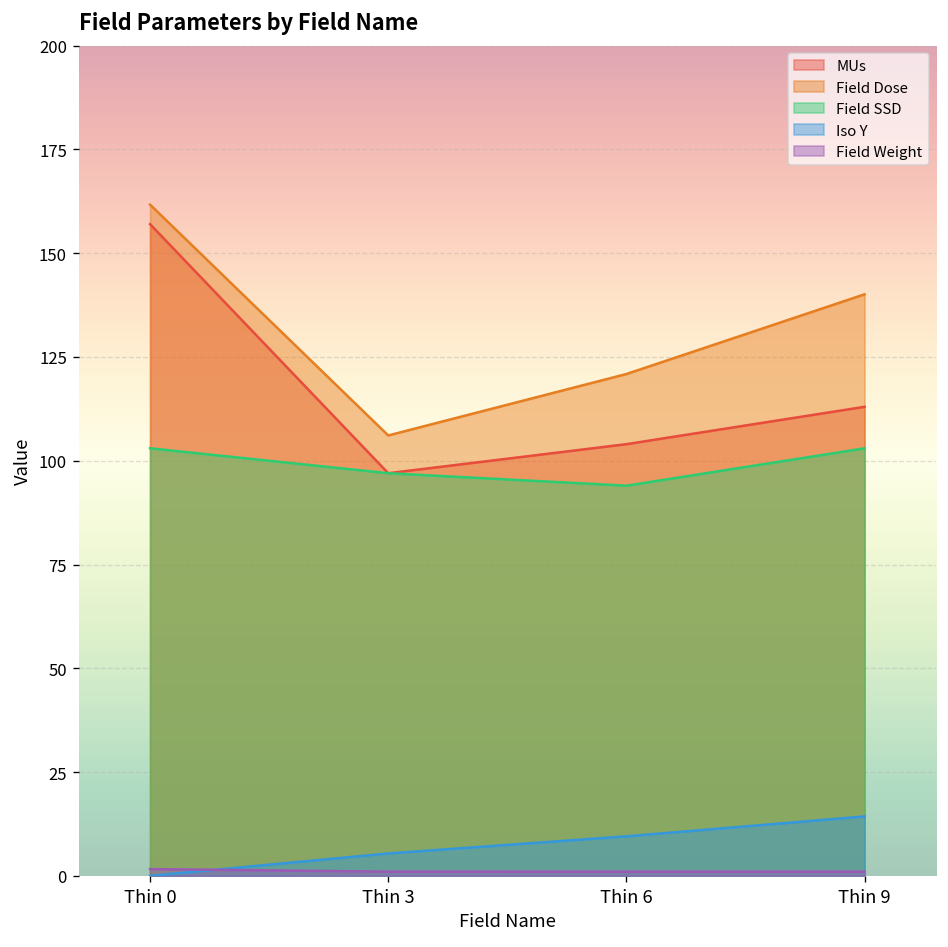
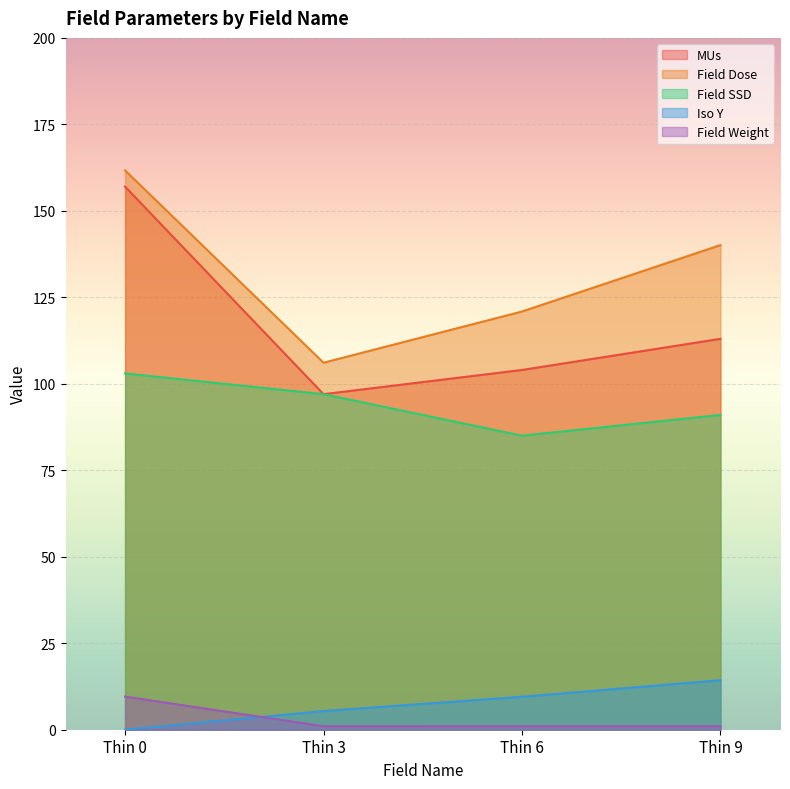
  {
    "Field SSD": {
      "Thin 0": 103,
-     "Thin 6": 94,
-     "Thin 9": 103
+     "Thin 6": 85,
+     "Thin 9": 91
    },
    "Iso Y": {
      "Thin 0": 0,
      "Thin 3": 5,
      "Thin 6": 10,
      "Thin 9": 14
    },
    "Field Weight": {
-     "Thin 0": 2,
+     "Thin 0": 10,
      "Thin 3": 1,
      "Thin 6": 1,
      "Thin 9": 1
    }
  }
